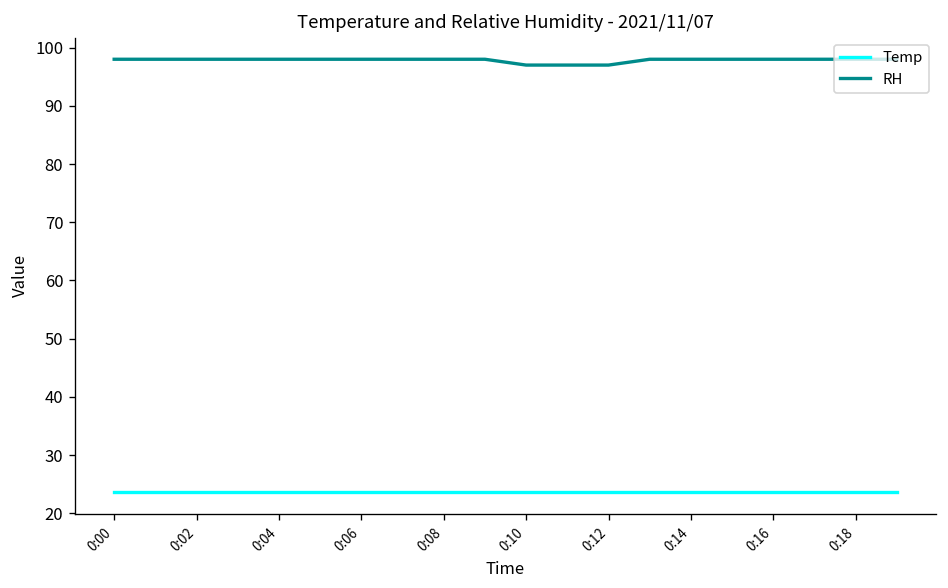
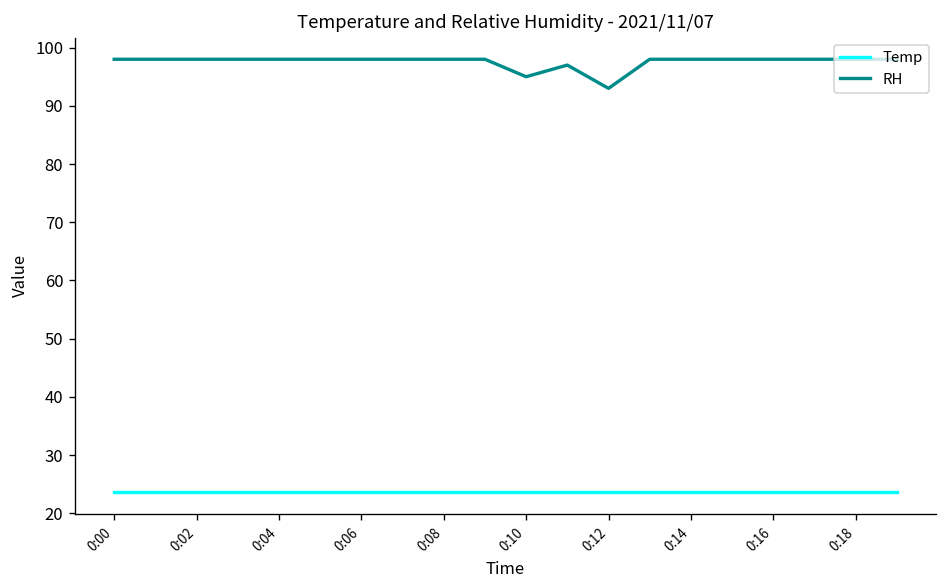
  {
    "Temp": {
      "0:00": 24,
      "0:02": 24,
      "0:04": 24,
      "0:06": 24,
      "0:08": 24,
      "0:10": 24,
      "0:12": 24,
      "0:14": 24,
      "0:16": 24,
      "0:18": 24
    },
    "RH": {
      "0:00": 98,
      "0:02": 98,
      "0:04": 98,
      "0:06": 98,
      "0:08": 98,
-     "0:10": 97,
-     "0:12": 97,
+     "0:10": 95,
+     "0:12": 93,
      "0:14": 98,
      "0:16": 98
    }
  }
